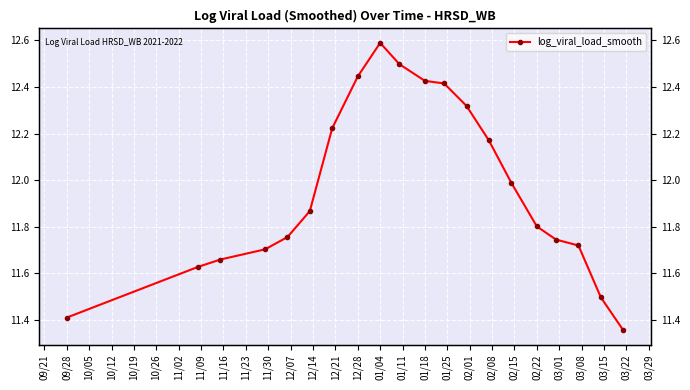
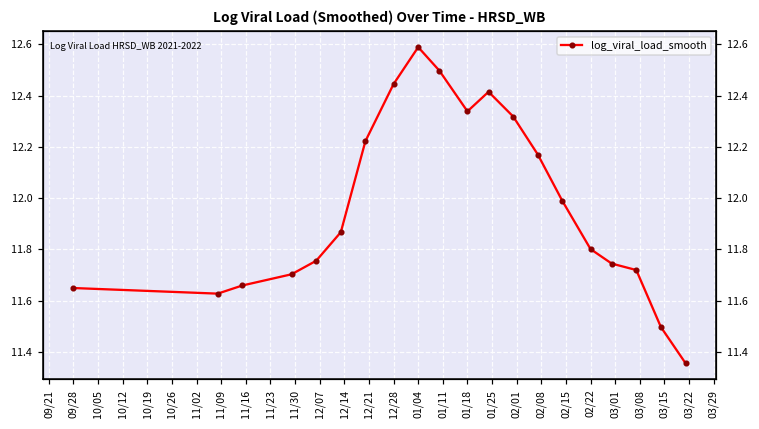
  {
-   "09/28": 11.41,
+   "09/28": 11.65,
    "12/28": 12.45,
    "01/04": 12.59,
-   "01/18": 12.43,
+   "01/18": 12.34,
    "02/22": 11.80
  }
